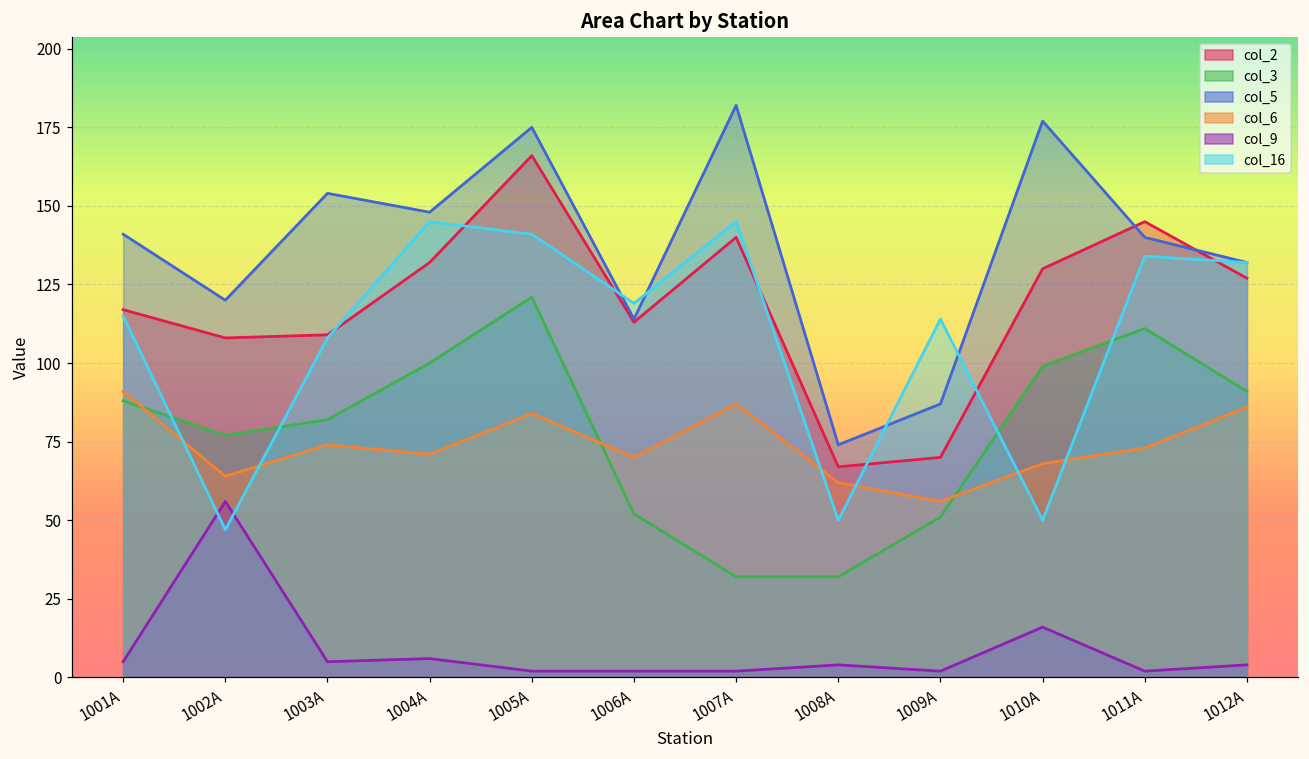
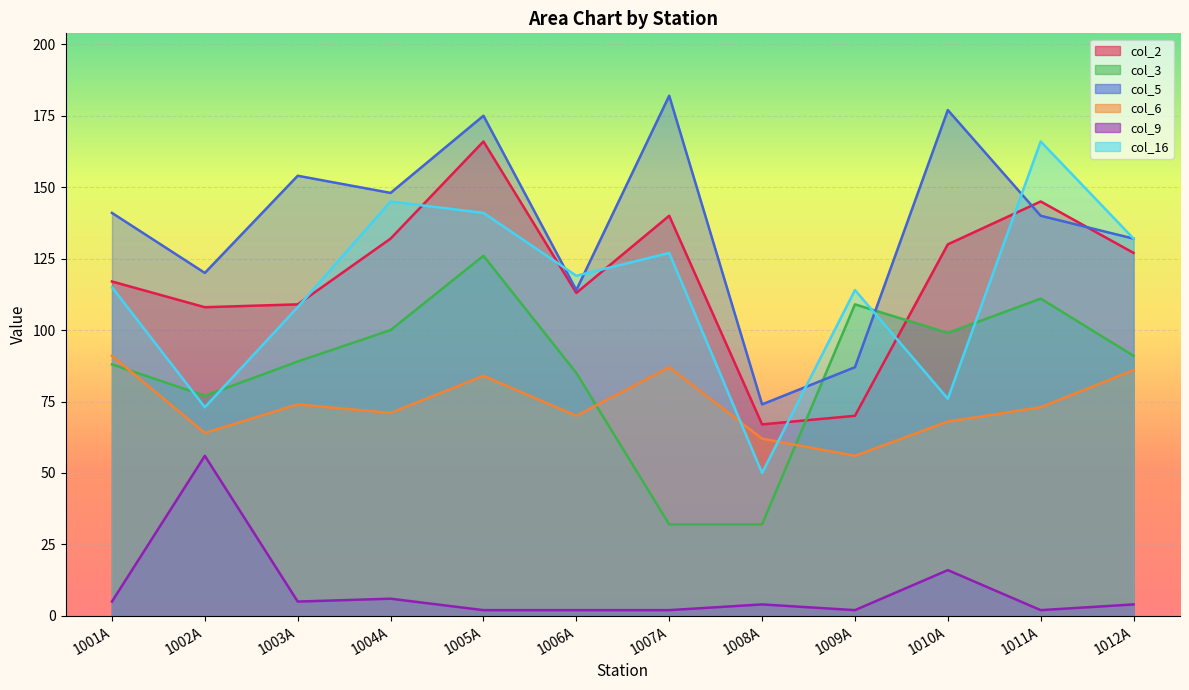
  {
    "col_3": {
      "1001A": 88,
      "1002A": 77,
-     "1003A": 82,
+     "1003A": 89,
      "1004A": 100,
-     "1005A": 121,
-     "1006A": 52,
+     "1005A": 126,
+     "1006A": 85,
      "1007A": 32,
      "1008A": 32,
-     "1009A": 51,
+     "1009A": 109,
      "1010A": 99,
      "1011A": 111,
      "1012A": 91
    },
    "col_16": {
      "1001A": 115,
-     "1002A": 47,
+     "1002A": 73,
      "1003A": 108,
      "1004A": 145,
      "1005A": 141,
      "1006A": 119,
-     "1007A": 145,
+     "1007A": 127,
      "1008A": 50,
      "1009A": 114,
-     "1010A": 50,
-     "1011A": 134
+     "1010A": 76,
+     "1011A": 166
    }
  }
